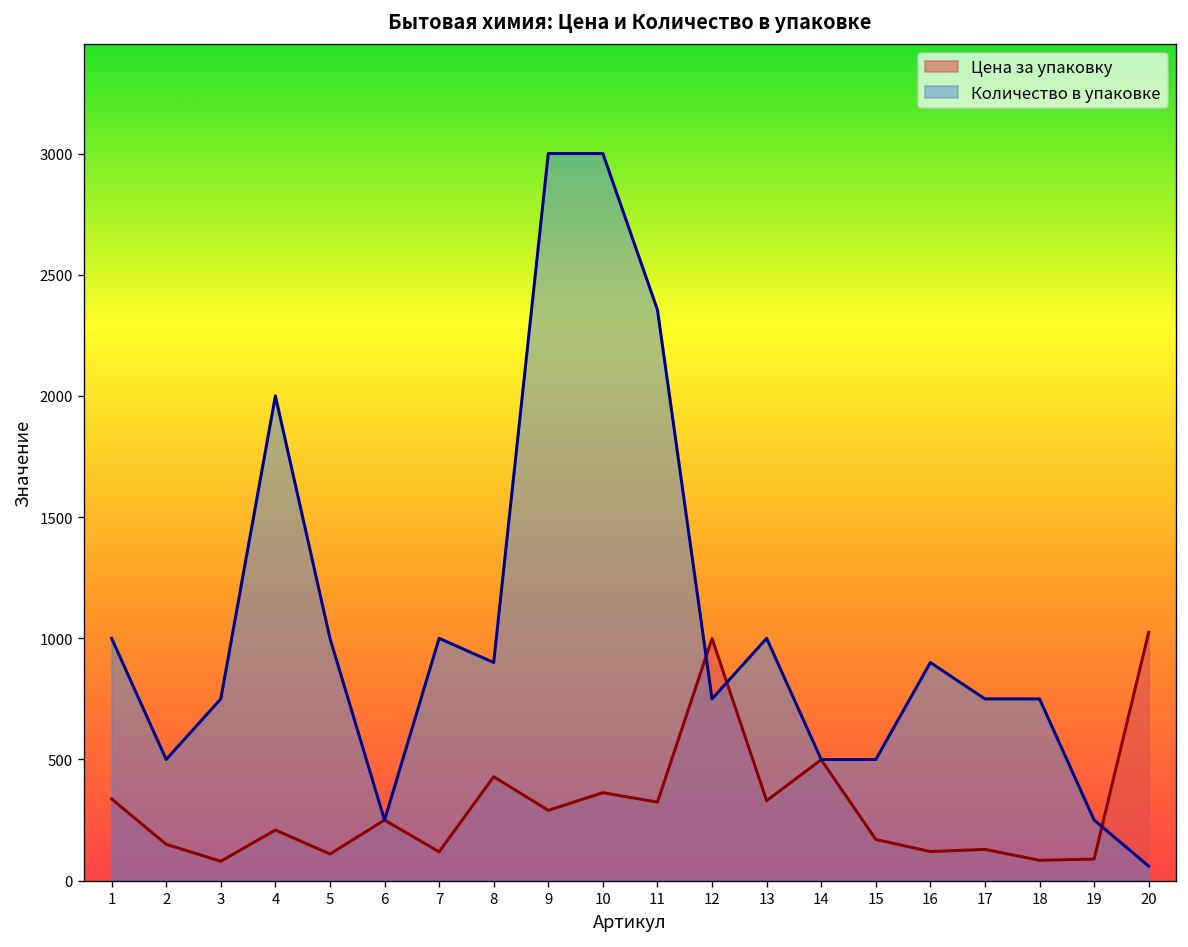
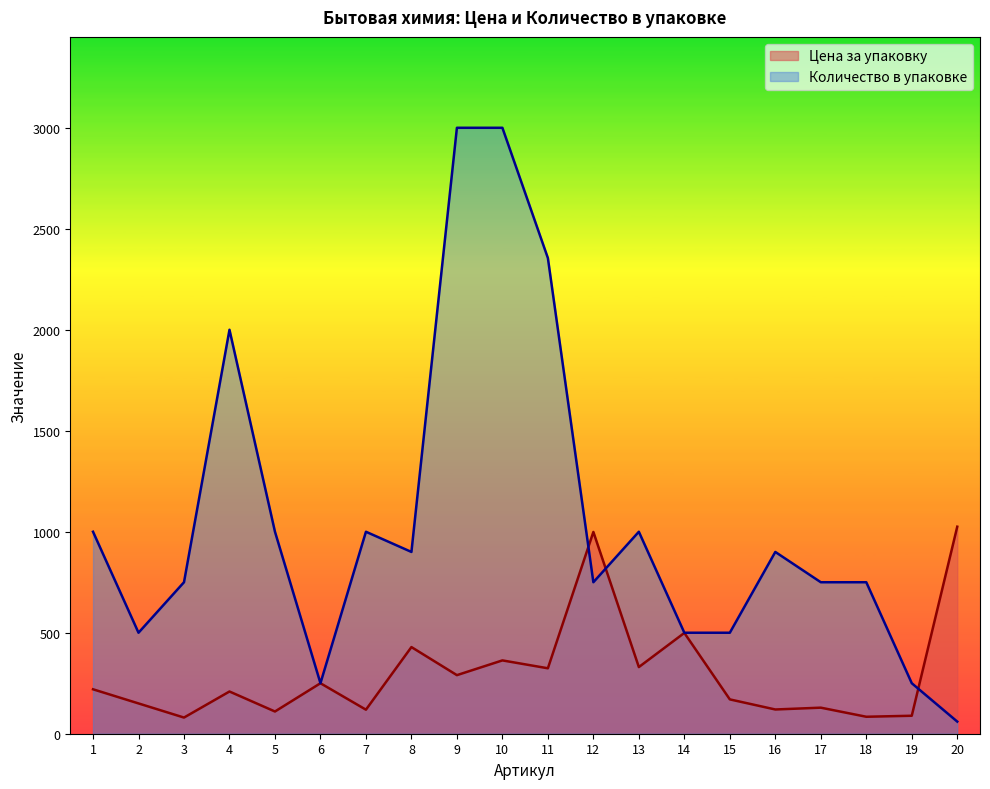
  {
    "Цена за упаковку": {
-     "1": 340,
+     "1": 220,
      "2": 150,
      "3": 80,
      "4": 210,
      "5": 110,
      "7": 120,
      "8": 430,
      "9": 290,
      "10": 360,
      "11": 320,
      "12": 1000,
      "13": 330,
      "15": 170,
      "16": 120,
      "17": 130,
      "18": 80,
      "19": 90,
      "20": 1030
    },
    "Количество в упаковке": {
      "1": 1000,
      "2": 500,
      "3": 750,
      "4": 2000,
      "5": 1000,
      "7": 1000,
      "8": 900,
      "9": 3000,
      "10": 3000,
      "11": 2360,
      "12": 750,
      "13": 1000,
      "15": 500,
      "16": 900,
      "17": 750,
      "18": 750,
      "19": 250,
      "20": 60
    }
  }
